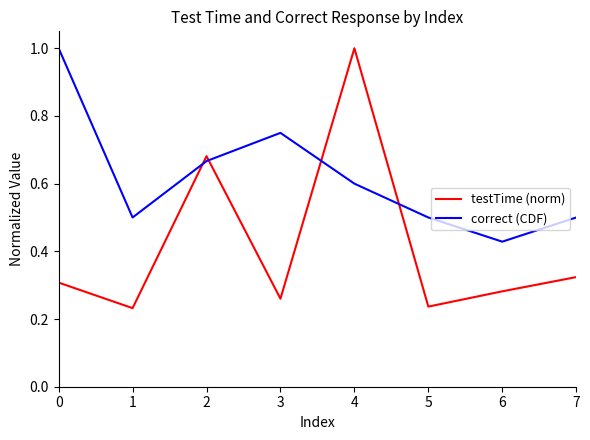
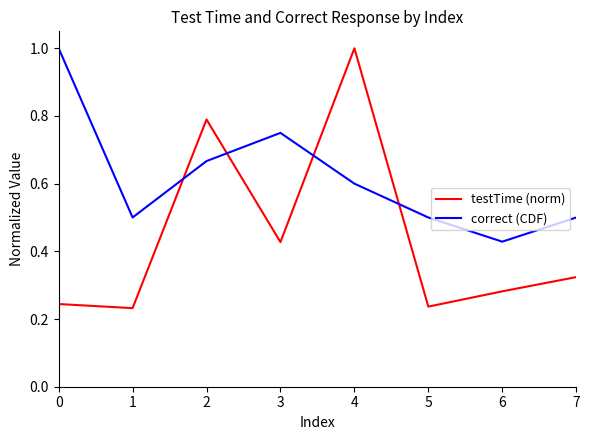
  {
    "testTime (norm)": {
-     "0": 0.31,
+     "0": 0.24,
      "1": 0.23,
-     "2": 0.68,
-     "3": 0.26,
+     "2": 0.79,
+     "3": 0.43,
      "4": 1.00,
      "5": 0.24,
      "6": 0.28,
      "7": 0.32
    },
    "correct (CDF)": {
      "0": 1.00,
      "1": 0.50,
      "2": 0.67,
      "3": 0.75,
      "4": 0.60,
      "5": 0.50,
      "6": 0.43,
      "7": 0.50
    }
  }
